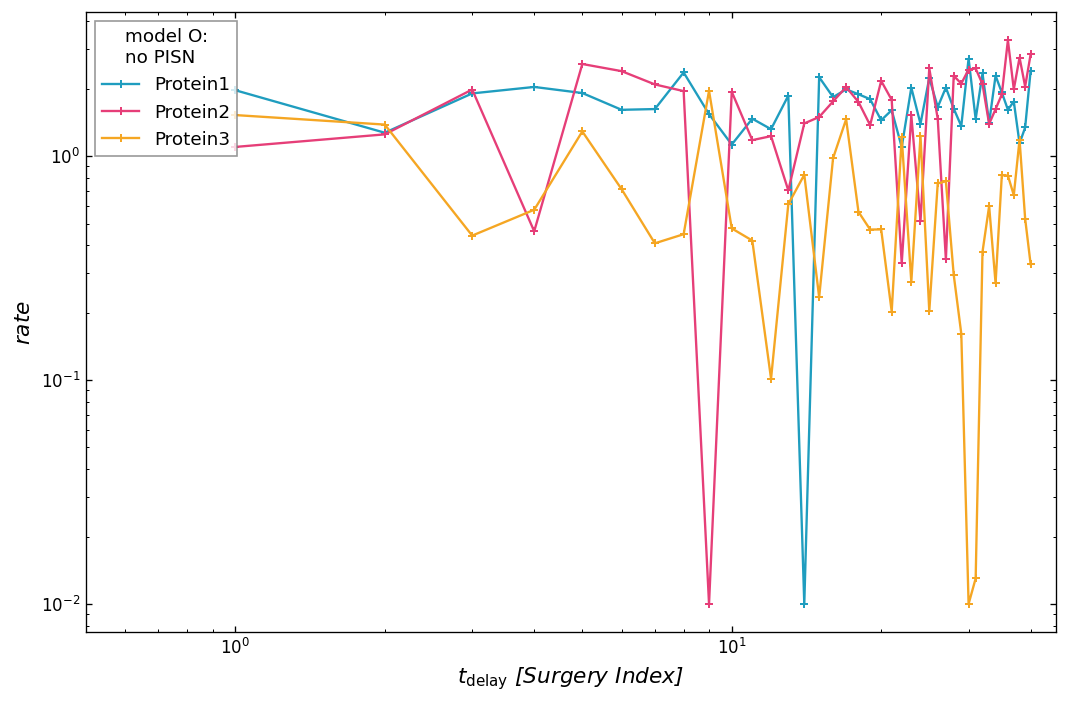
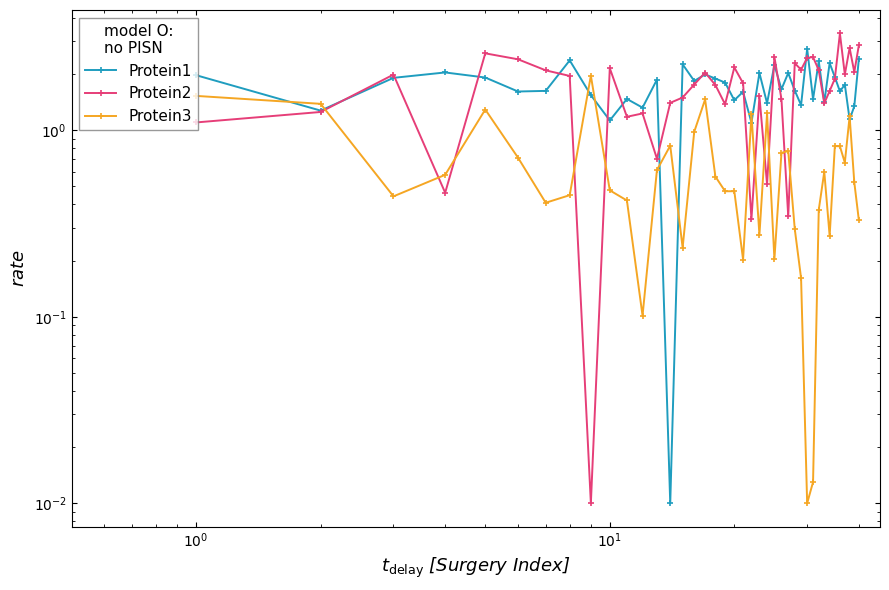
  {
    "Protein1": {
      "10^1": 1.1
    },
    "Protein2": {
-     "10^1": 1.9
+     "10^1": 2.1
    },
    "Protein3": {
      "10^1": 0.48
    }
  }
